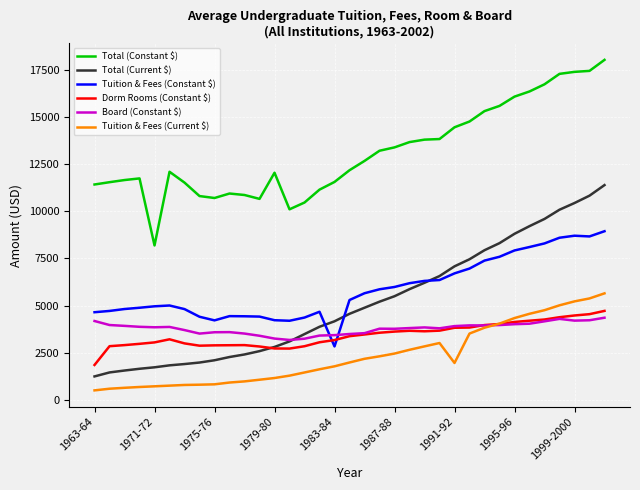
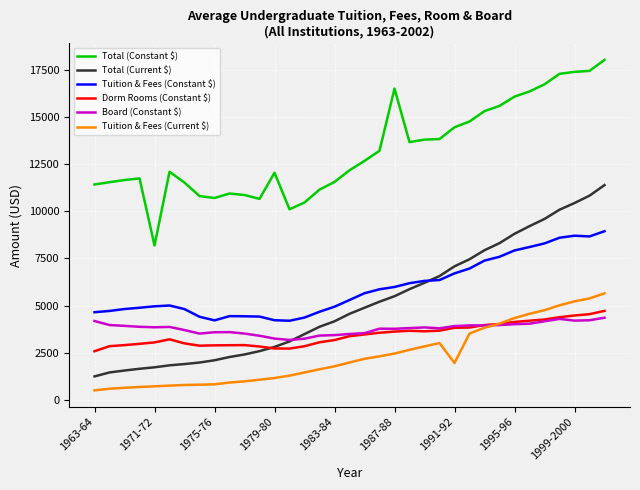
  {
    "Total (Constant $)": {
      "1963-64": 11400,
      "1971-72": 8200,
      "1975-76": 10700,
      "1979-80": 12000,
      "1983-84": 11500,
-     "1987-88": 13400,
+     "1987-88": 16500,
      "1991-92": 14400,
      "1995-96": 16100,
      "1999-2000": 17400
    },
    "Total (Current $)": {
      "1963-64": 1200,
      "1971-72": 1700,
      "1975-76": 2100,
      "1983-84": 4200,
      "1987-88": 5500,
      "1991-92": 7100,
      "1995-96": 8800,
      "1999-2000": 10400
    },
    "Tuition & Fees (Constant $)": {
      "1963-64": 4600,
      "1971-72": 5000,
      "1975-76": 4200,
      "1979-80": 4200,
-     "1983-84": 2800,
+     "1983-84": 4900,
      "1987-88": 6000,
      "1991-92": 6700,
      "1995-96": 7900,
      "1999-2000": 8700
    },
    "Dorm Rooms (Constant $)": {
-     "1963-64": 1900,
+     "1963-64": 2600,
      "1971-72": 3000,
      "1975-76": 2900,
      "1983-84": 3200,
      "1987-88": 3600,
      "1999-2000": 4500
    },
    "Board (Constant $)": {
      "1963-64": 4200,
      "1971-72": 3900,
      "1975-76": 3600,
      "1979-80": 3300,
      "1983-84": 3400,
      "1987-88": 3800,
      "1999-2000": 4200
    },
    "Tuition & Fees (Current $)": {
      "1963-64": 500,
      "1971-72": 700,
      "1975-76": 800,
      "1979-80": 1200,
      "1983-84": 1800,
      "1987-88": 2500,
      "1991-92": 2000,
      "1995-96": 4300,
      "1999-2000": 5200
    }
  }
